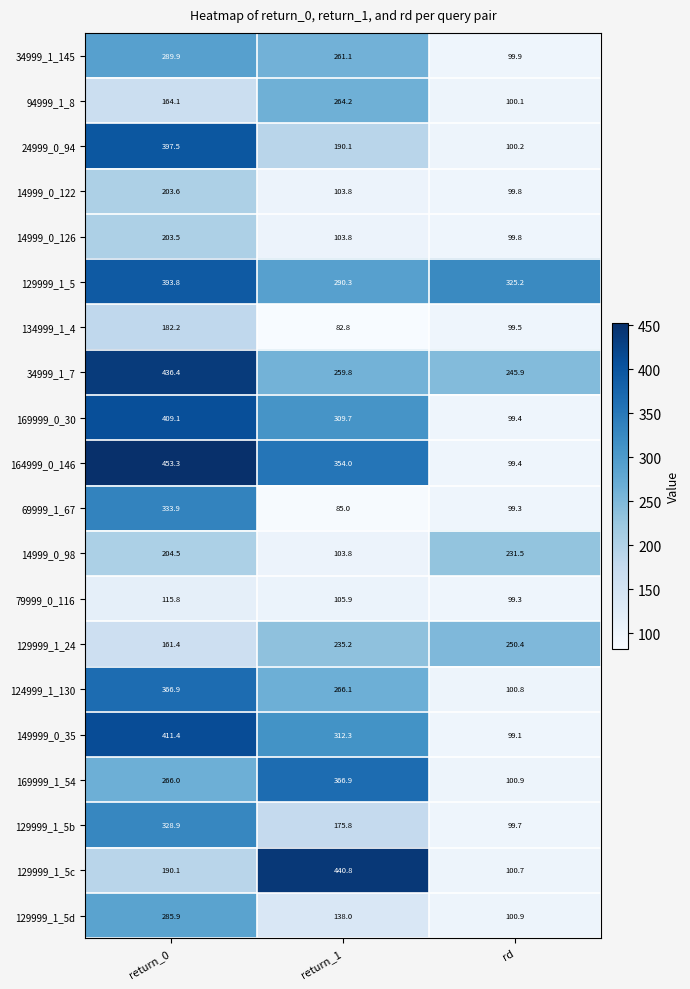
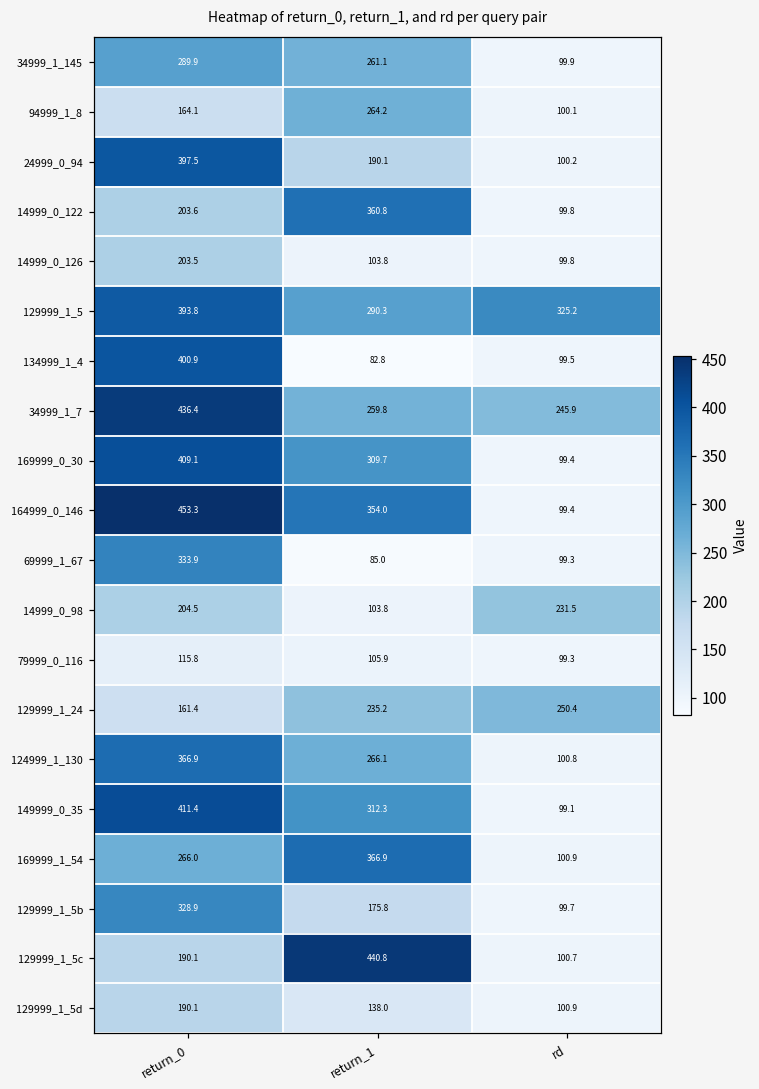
  {
    "34999_1_145": {
      "return_0": 289.9,
      "return_1": 261.1,
      "rd": 99.9
    },
    "94999_1_8": {
      "return_0": 164.1,
      "return_1": 264.2,
      "rd": 100.1
    },
    "24999_0_94": {
      "return_0": 397.5,
      "return_1": 190.1,
      "rd": 100.2
    },
    "14999_0_122": {
      "return_0": 203.6,
-     "return_1": 103.8,
+     "return_1": 360.8,
      "rd": 99.8
    },
    "14999_0_126": {
      "return_0": 203.5,
      "return_1": 103.8,
      "rd": 99.8
    },
    "129999_1_5": {
      "return_0": 393.8,
      "return_1": 290.3,
      "rd": 325.2
    },
    "134999_1_4": {
-     "return_0": 182.2,
+     "return_0": 400.9,
      "return_1": 82.8,
      "rd": 99.5
    },
    "34999_1_7": {
      "return_0": 436.4,
      "return_1": 259.8,
      "rd": 245.9
    },
    "169999_0_30": {
      "return_0": 409.1,
      "return_1": 309.7,
      "rd": 99.4
    },
    "164999_0_146": {
      "return_0": 453.3,
      "return_1": 354.0,
      "rd": 99.4
    },
    "69999_1_67": {
      "return_0": 333.9,
      "return_1": 85.0,
      "rd": 99.3
    },
    "14999_0_98": {
      "return_0": 204.5,
      "return_1": 103.8,
      "rd": 231.5
    },
    "79999_0_116": {
      "return_0": 115.8,
      "return_1": 105.9,
      "rd": 99.3
    },
    "129999_1_24": {
      "return_0": 161.4,
      "return_1": 235.2,
      "rd": 250.4
    },
    "124999_1_130": {
      "return_0": 366.9,
      "return_1": 266.1,
      "rd": 100.8
    },
    "149999_0_35": {
      "return_0": 411.4,
      "return_1": 312.3,
      "rd": 99.1
    },
    "169999_1_54": {
      "return_0": 266.0,
      "return_1": 366.9,
      "rd": 100.9
    },
    "129999_1_5b": {
      "return_0": 328.9,
      "return_1": 175.8,
      "rd": 99.7
    },
    "129999_1_5c": {
      "return_0": 190.1,
      "return_1": 440.8,
      "rd": 100.7
    },
    "129999_1_5d": {
-     "return_0": 285.9,
+     "return_0": 190.1,
      "return_1": 138.0,
      "rd": 100.9
    }
  }
